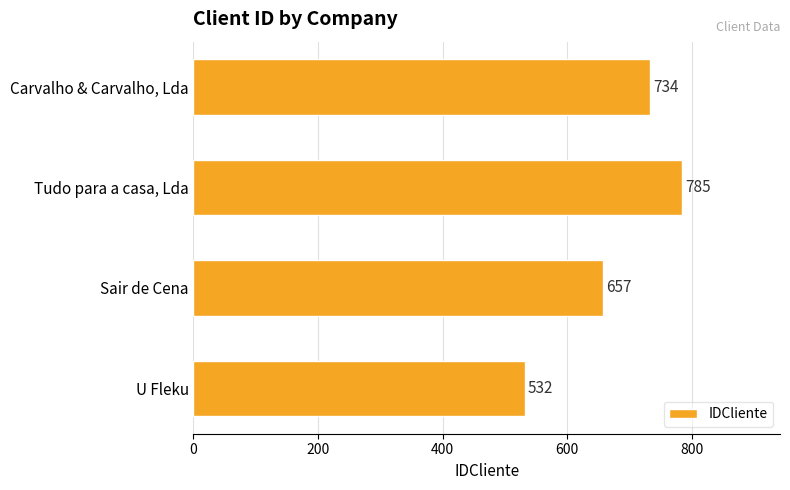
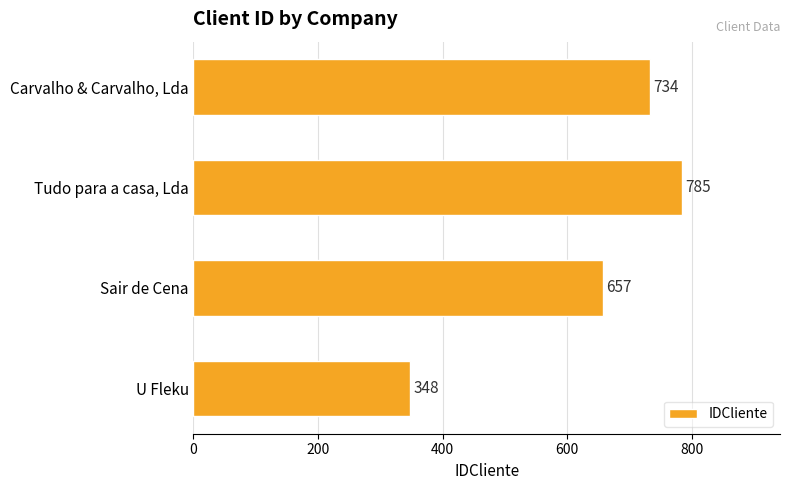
  {
    "Carvalho & Carvalho, Lda": 734,
    "Tudo para a casa, Lda": 785,
    "Sair de Cena": 657,
-   "U Fleku": 532
+   "U Fleku": 348
  }
